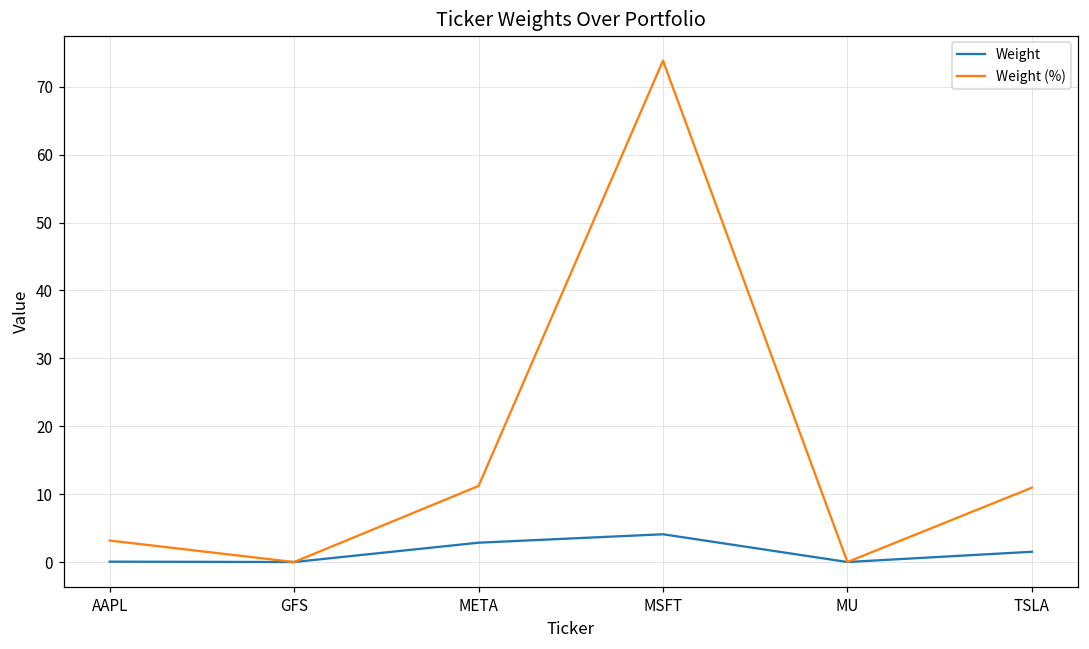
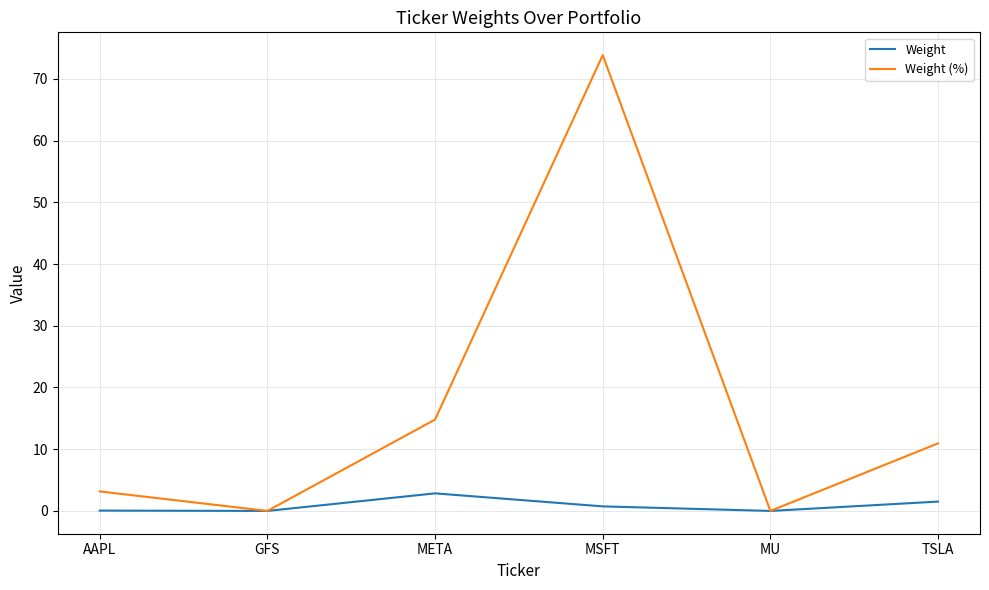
  {
    "Weight": {
      "AAPL": 0,
      "META": 3,
-     "MSFT": 4,
+     "MSFT": 1,
      "TSLA": 2
    },
    "Weight (%)": {
      "AAPL": 3,
-     "META": 11,
+     "META": 15,
      "MSFT": 74,
      "TSLA": 11
    }
  }
